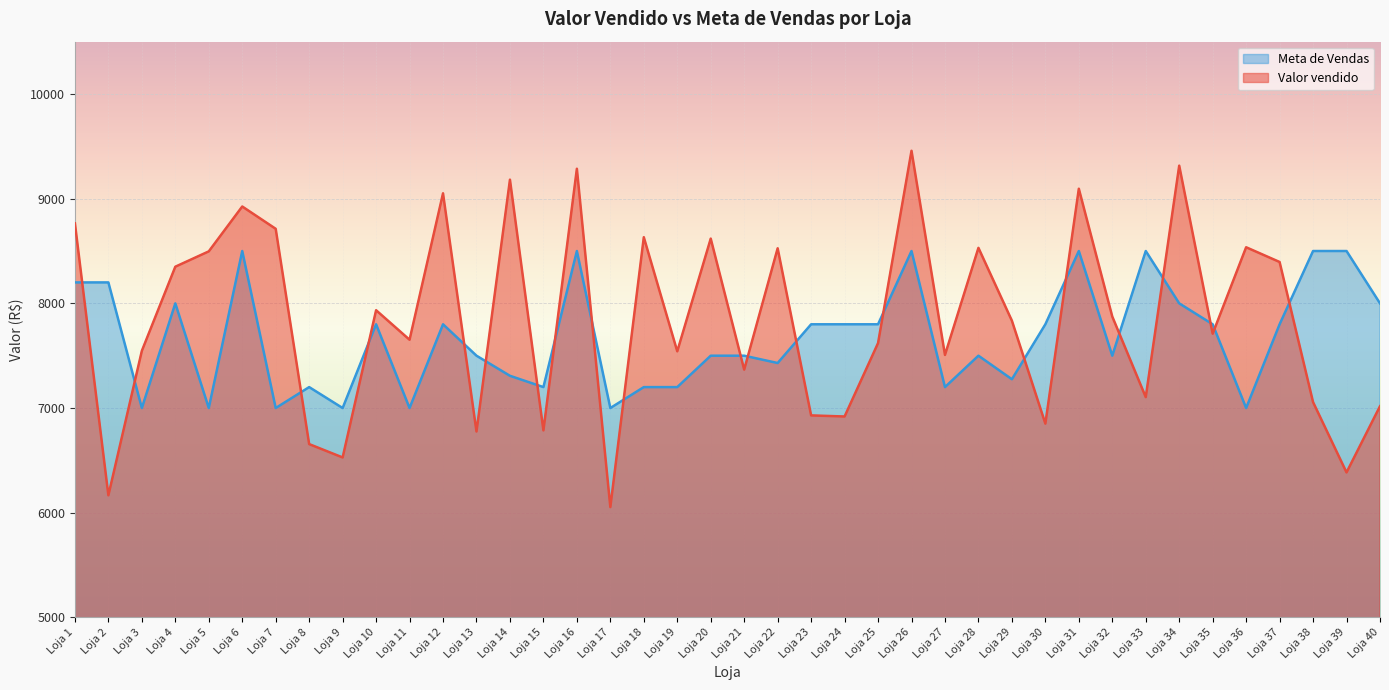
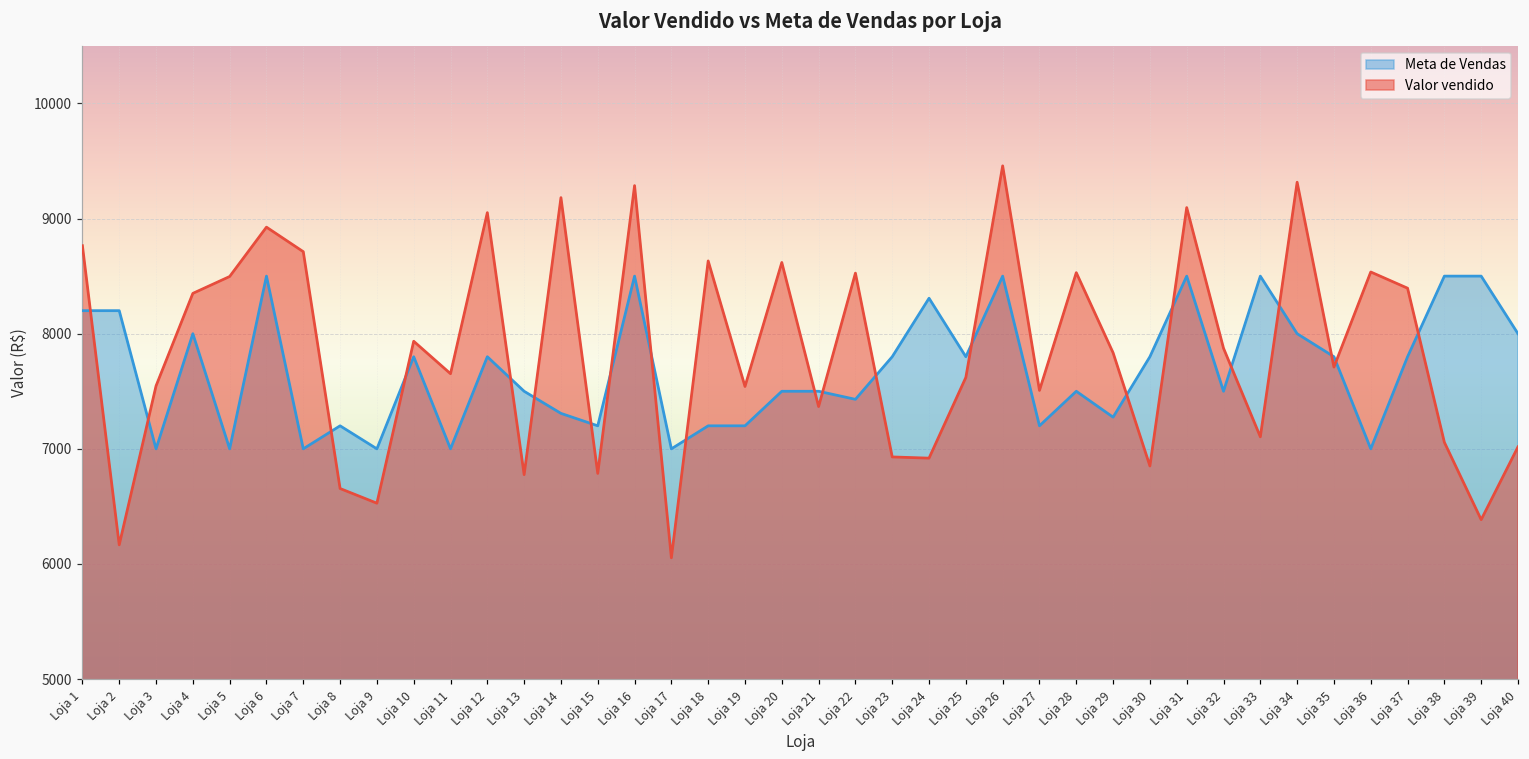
  {
    "Meta de Vendas": {
      "Loja 1": 8200,
      "Loja 2": 8200,
      "Loja 3": 7000,
      "Loja 4": 8000,
      "Loja 5": 7000,
      "Loja 6": 8500,
      "Loja 7": 7000,
      "Loja 8": 7200,
      "Loja 9": 7000,
      "Loja 10": 7800,
      "Loja 11": 7000,
      "Loja 12": 7800,
      "Loja 13": 7500,
      "Loja 14": 7310,
      "Loja 15": 7200,
      "Loja 16": 8500,
      "Loja 17": 7000,
      "Loja 18": 7200,
      "Loja 19": 7200,
      "Loja 20": 7500,
      "Loja 21": 7500,
      "Loja 22": 7430,
      "Loja 23": 7800,
-     "Loja 24": 7800,
+     "Loja 24": 8310,
      "Loja 25": 7800,
      "Loja 26": 8500,
      "Loja 27": 7200,
      "Loja 28": 7500,
      "Loja 29": 7280,
      "Loja 30": 7800,
      "Loja 31": 8500,
      "Loja 32": 7500,
      "Loja 33": 8500,
      "Loja 34": 8000,
      "Loja 35": 7800,
      "Loja 36": 7000,
      "Loja 37": 7800,
      "Loja 38": 8500,
      "Loja 39": 8500,
      "Loja 40": 8000
    },
    "Valor vendido": {
      "Loja 1": 8760,
      "Loja 2": 6170,
      "Loja 3": 7550,
      "Loja 4": 8350,
      "Loja 5": 8500,
      "Loja 6": 8930,
      "Loja 7": 8710,
      "Loja 8": 6660,
      "Loja 9": 6530,
      "Loja 10": 7930,
      "Loja 11": 7650,
      "Loja 12": 9050,
      "Loja 13": 6780,
      "Loja 14": 9180,
      "Loja 15": 6790,
      "Loja 16": 9290,
      "Loja 17": 6050,
      "Loja 18": 8630,
      "Loja 19": 7540,
      "Loja 20": 8620,
      "Loja 21": 7370,
      "Loja 22": 8530,
      "Loja 23": 6930,
      "Loja 24": 6920,
      "Loja 25": 7620,
      "Loja 26": 9460,
      "Loja 27": 7510,
      "Loja 28": 8530,
      "Loja 29": 7830,
      "Loja 30": 6850,
      "Loja 31": 9100,
      "Loja 32": 7870,
      "Loja 33": 7100,
      "Loja 34": 9320,
      "Loja 35": 7710,
      "Loja 36": 8540,
      "Loja 37": 8400,
      "Loja 38": 7060,
      "Loja 39": 6380,
      "Loja 40": 7020
    }
  }
